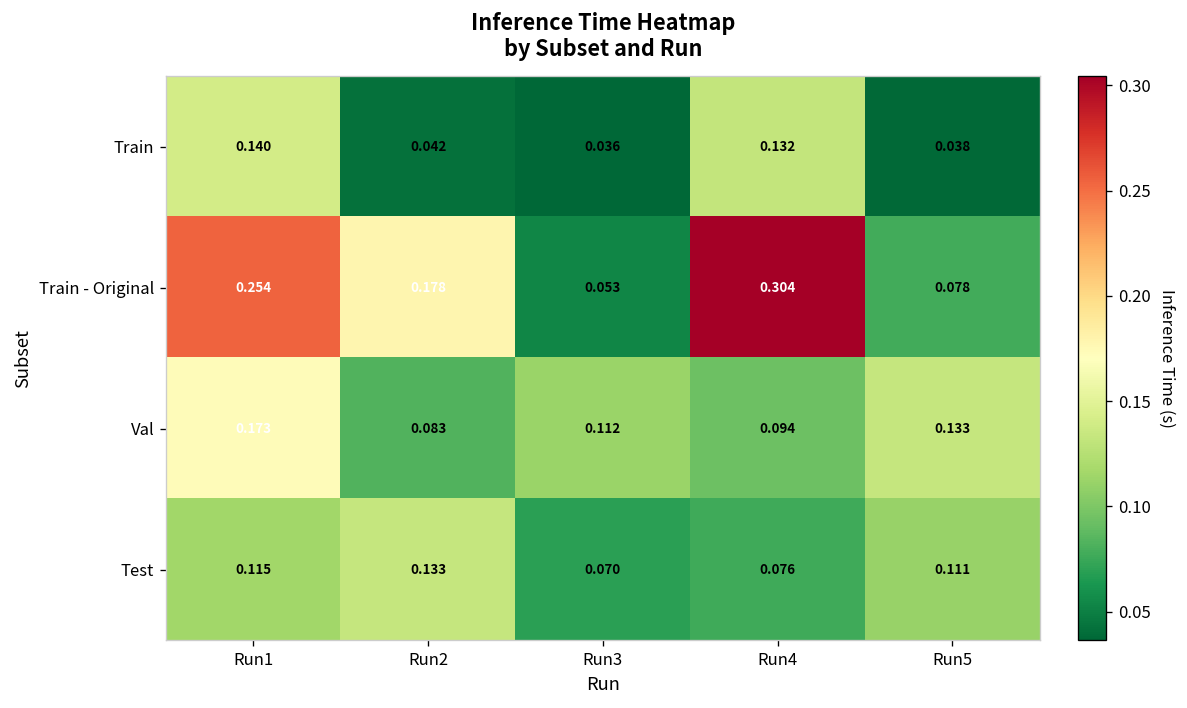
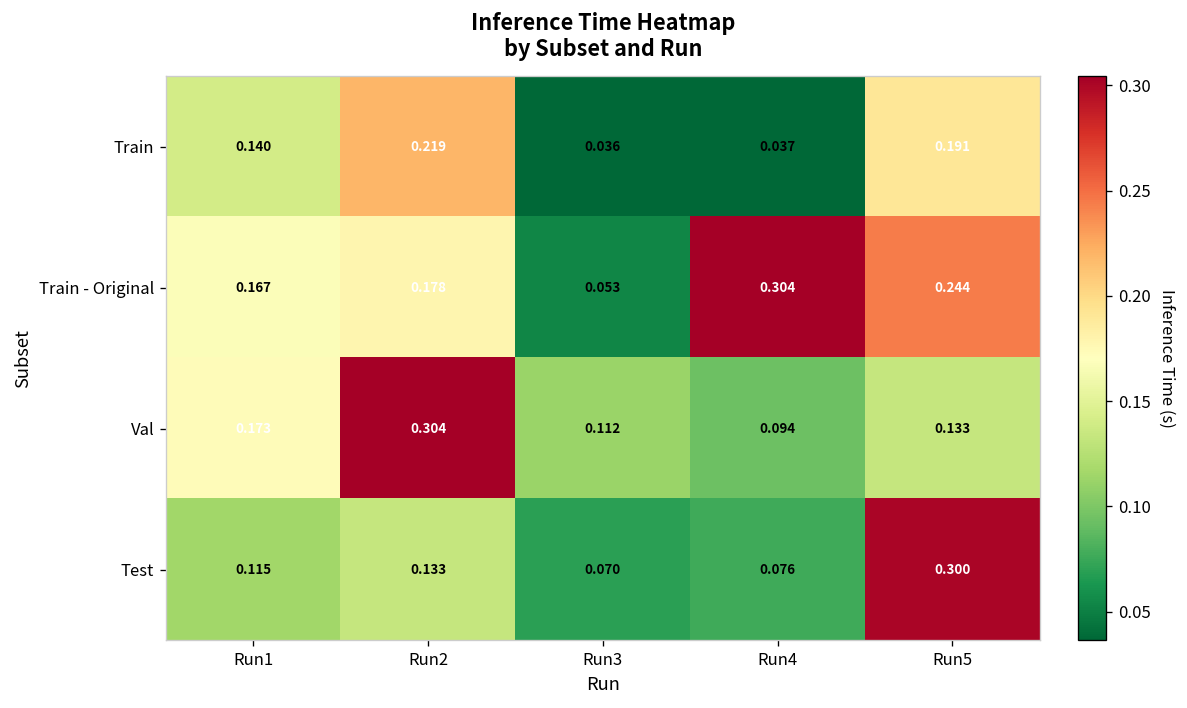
  {
    "Train": {
      "Run1": 0.140,
-     "Run2": 0.042,
+     "Run2": 0.219,
      "Run3": 0.036,
-     "Run4": 0.132,
-     "Run5": 0.038
+     "Run4": 0.037,
+     "Run5": 0.191
    },
    "Train - Original": {
-     "Run1": 0.254,
+     "Run1": 0.167,
      "Run2": 0.178,
      "Run3": 0.053,
      "Run4": 0.304,
-     "Run5": 0.078
+     "Run5": 0.244
    },
    "Val": {
      "Run1": 0.173,
-     "Run2": 0.083,
+     "Run2": 0.304,
      "Run3": 0.112,
      "Run4": 0.094,
      "Run5": 0.133
    },
    "Test": {
      "Run1": 0.115,
      "Run2": 0.133,
      "Run3": 0.070,
      "Run4": 0.076,
-     "Run5": 0.111
+     "Run5": 0.300
    }
  }
